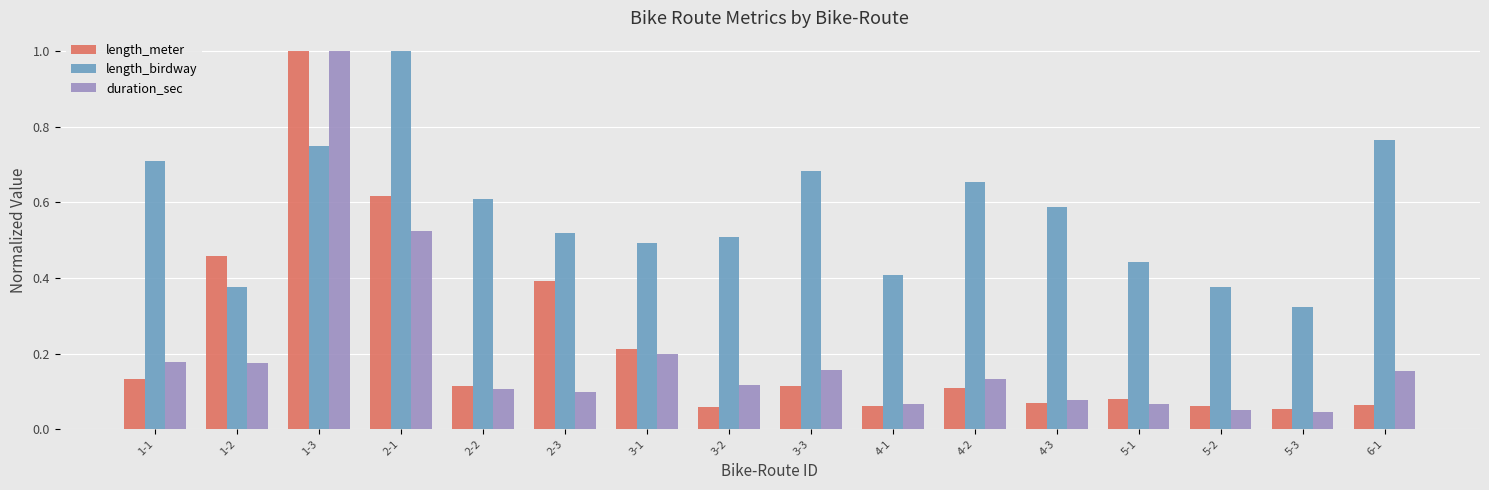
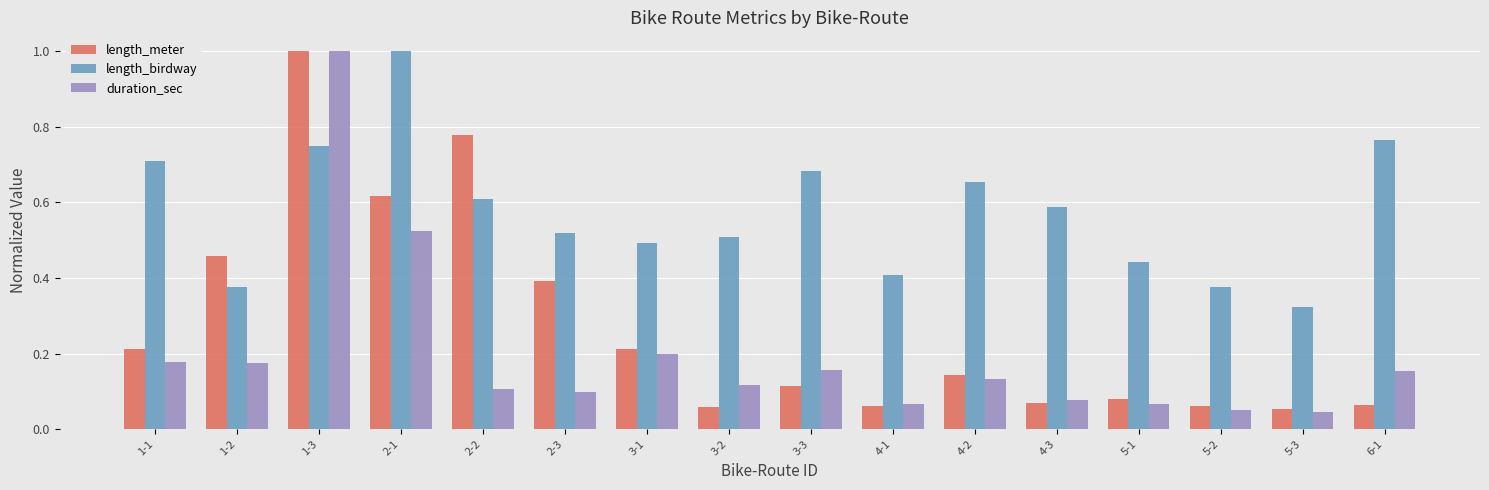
  {
    "length_meter": {
-     "1-1": 0.13,
+     "1-1": 0.21,
      "1-2": 0.46,
      "1-3": 1.00,
      "2-1": 0.62,
-     "2-2": 0.11,
+     "2-2": 0.78,
      "2-3": 0.39,
      "3-1": 0.21,
      "3-2": 0.06,
      "3-3": 0.11,
      "4-1": 0.06,
-     "4-2": 0.11,
+     "4-2": 0.14,
      "4-3": 0.07,
      "5-1": 0.08,
      "5-2": 0.06,
      "5-3": 0.05,
      "6-1": 0.06
    }
  }
